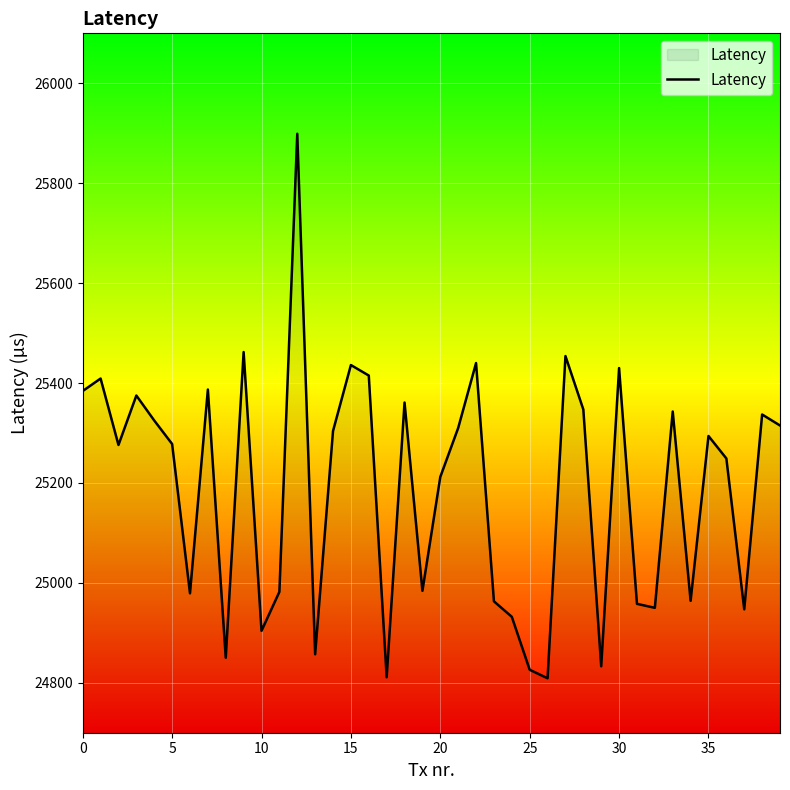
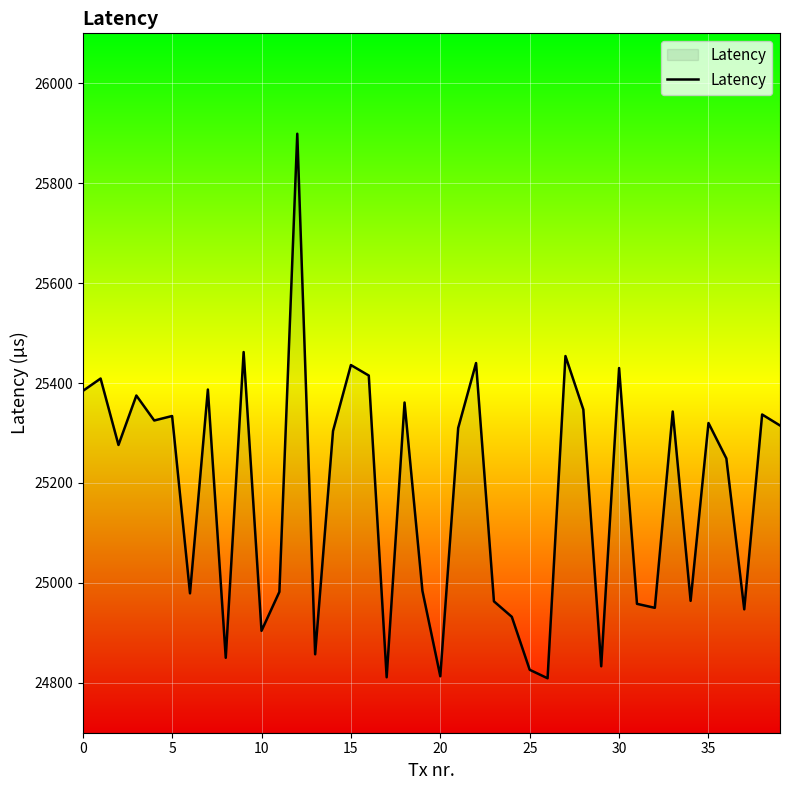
  {
    "0": 25380,
-   "5": 25280,
+   "5": 25330,
    "10": 24900,
    "15": 25440,
-   "20": 25210,
+   "20": 24810,
    "25": 24830,
    "30": 25430,
-   "35": 25290
+   "35": 25320
  }
